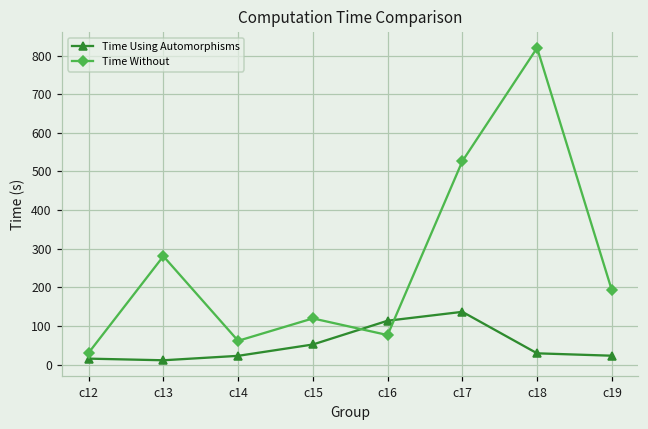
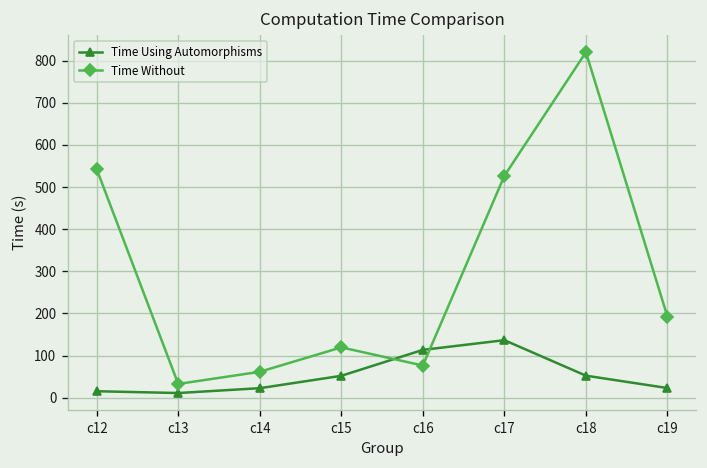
  {
    "Time Using Automorphisms": {
      "c12": 20,
      "c13": 10,
      "c14": 20,
      "c15": 50,
      "c16": 110,
      "c17": 140,
-     "c18": 30,
+     "c18": 50,
      "c19": 20
    },
    "Time Without": {
-     "c12": 30,
-     "c13": 280,
+     "c12": 540,
+     "c13": 30,
      "c14": 60,
      "c15": 120,
      "c16": 80,
      "c17": 530,
      "c18": 820,
      "c19": 190
    }
  }
